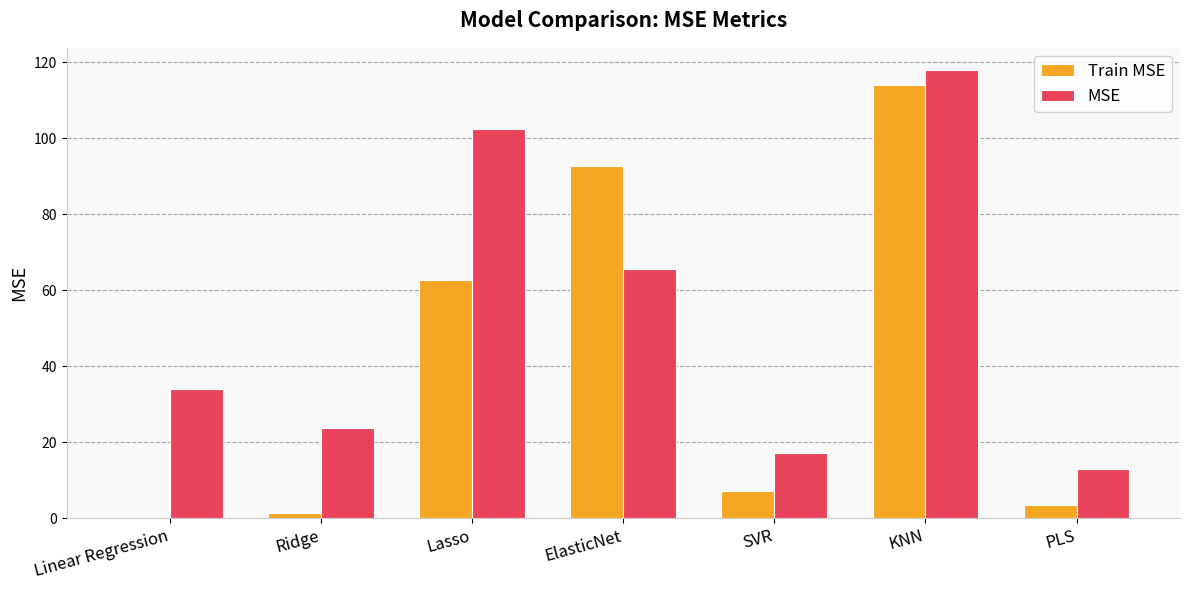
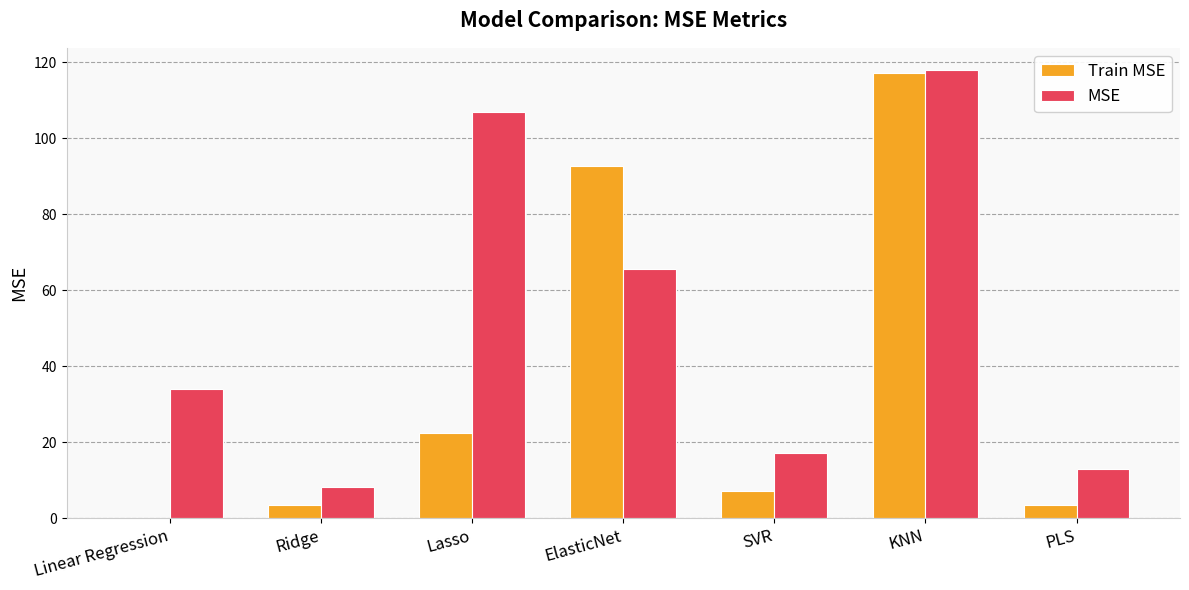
  {
    "Train MSE": {
      "Linear Regression": 0,
-     "Ridge": 1,
-     "Lasso": 63,
+     "Ridge": 3,
+     "Lasso": 22,
      "ElasticNet": 93,
      "SVR": 7,
-     "KNN": 114,
+     "KNN": 117,
      "PLS": 4
    },
    "MSE": {
      "Linear Regression": 34,
-     "Ridge": 24,
-     "Lasso": 102,
+     "Ridge": 8,
+     "Lasso": 107,
      "ElasticNet": 66,
      "SVR": 17,
      "KNN": 118,
      "PLS": 13
    }
  }
